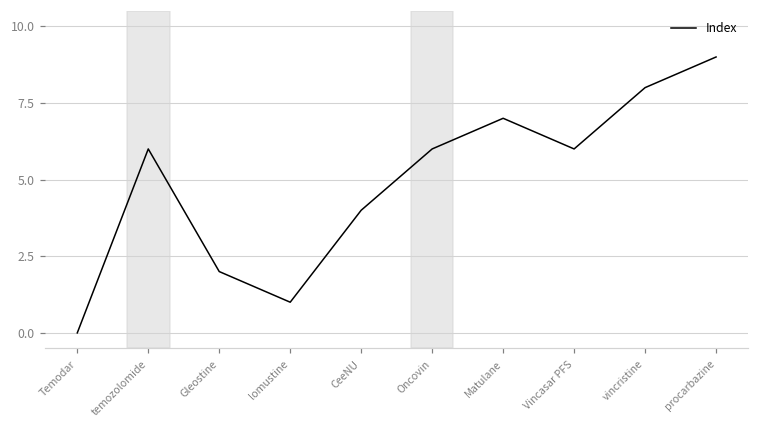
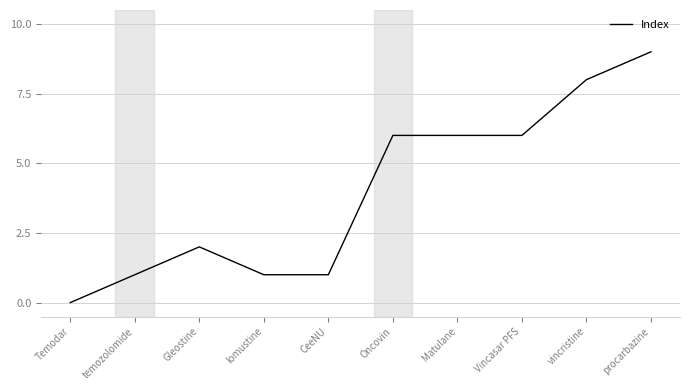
  {
    "Temodar": 0,
-   "temozolomide": 6,
+   "temozolomide": 1,
    "Gleostine": 2,
    "lomustine": 1,
-   "CeeNU": 4,
+   "CeeNU": 1,
    "Oncovin": 6,
-   "Matulane": 7,
+   "Matulane": 6,
    "Vincasar PFS": 6,
    "vincristine": 8,
    "procarbazine": 9
  }
